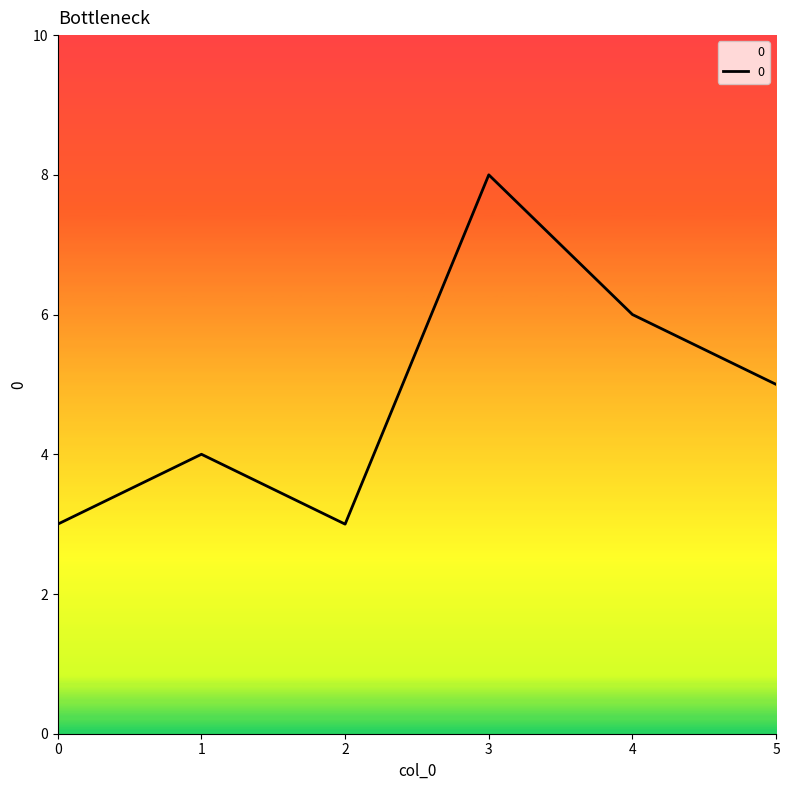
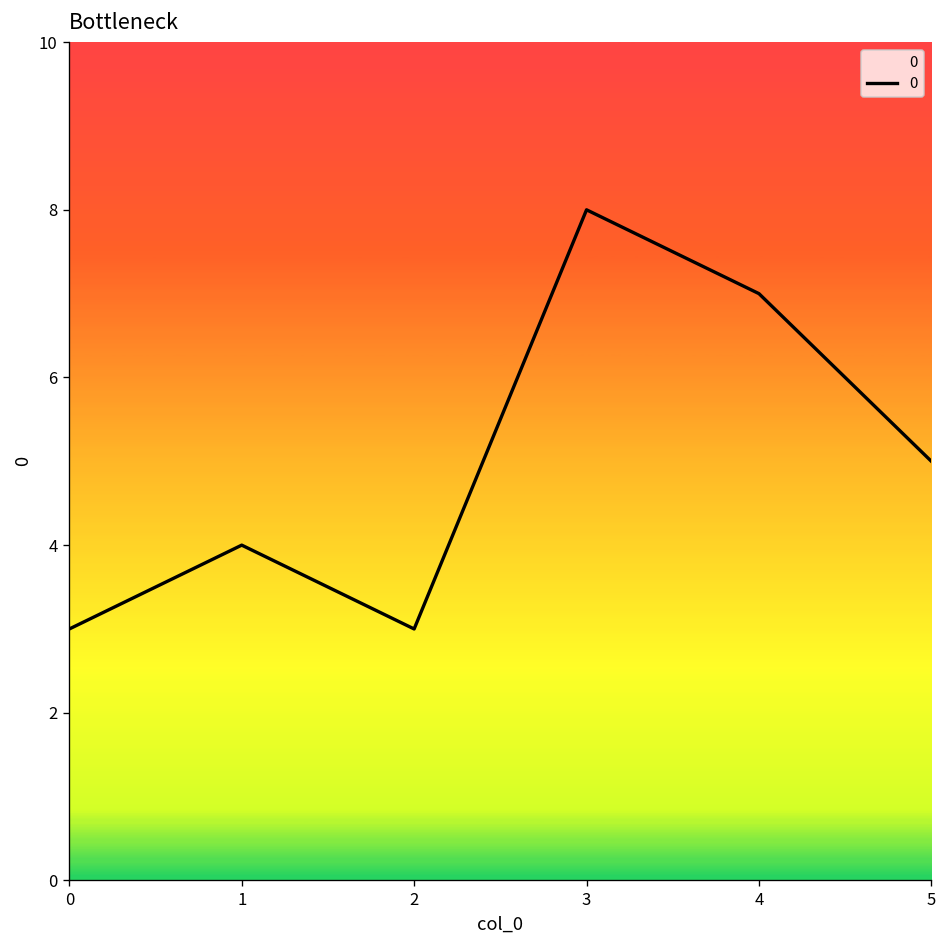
  {
    "0": 3,
    "1": 4,
    "2": 3,
    "3": 8,
-   "4": 6,
+   "4": 7,
    "5": 5
  }
